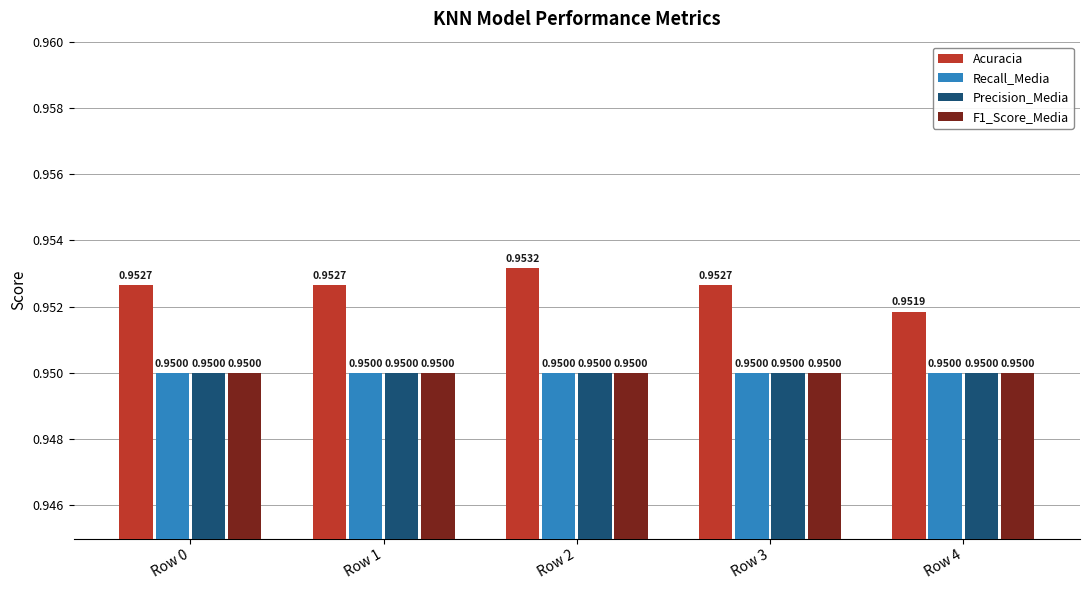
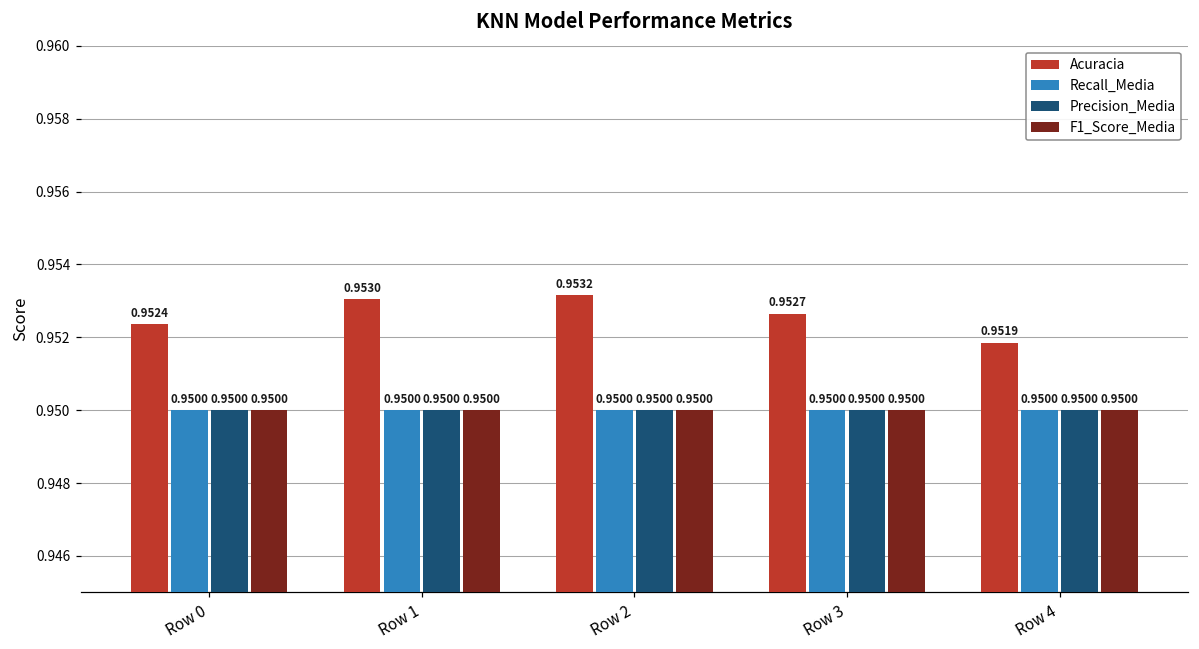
  {
    "Acuracia": {
-     "Row 0": 0.9527,
-     "Row 1": 0.9527,
+     "Row 0": 0.9524,
+     "Row 1": 0.9530,
      "Row 2": 0.9532,
      "Row 3": 0.9527,
      "Row 4": 0.9519
    },
    "Recall_Media": {
      "Row 0": 0.9500,
      "Row 1": 0.9500,
      "Row 2": 0.9500,
      "Row 3": 0.9500,
      "Row 4": 0.9500
    },
    "Precision_Media": {
      "Row 0": 0.9500,
      "Row 1": 0.9500,
      "Row 2": 0.9500,
      "Row 3": 0.9500,
      "Row 4": 0.9500
    },
    "F1_Score_Media": {
      "Row 0": 0.9500,
      "Row 1": 0.9500,
      "Row 2": 0.9500,
      "Row 3": 0.9500,
      "Row 4": 0.9500
    }
  }
